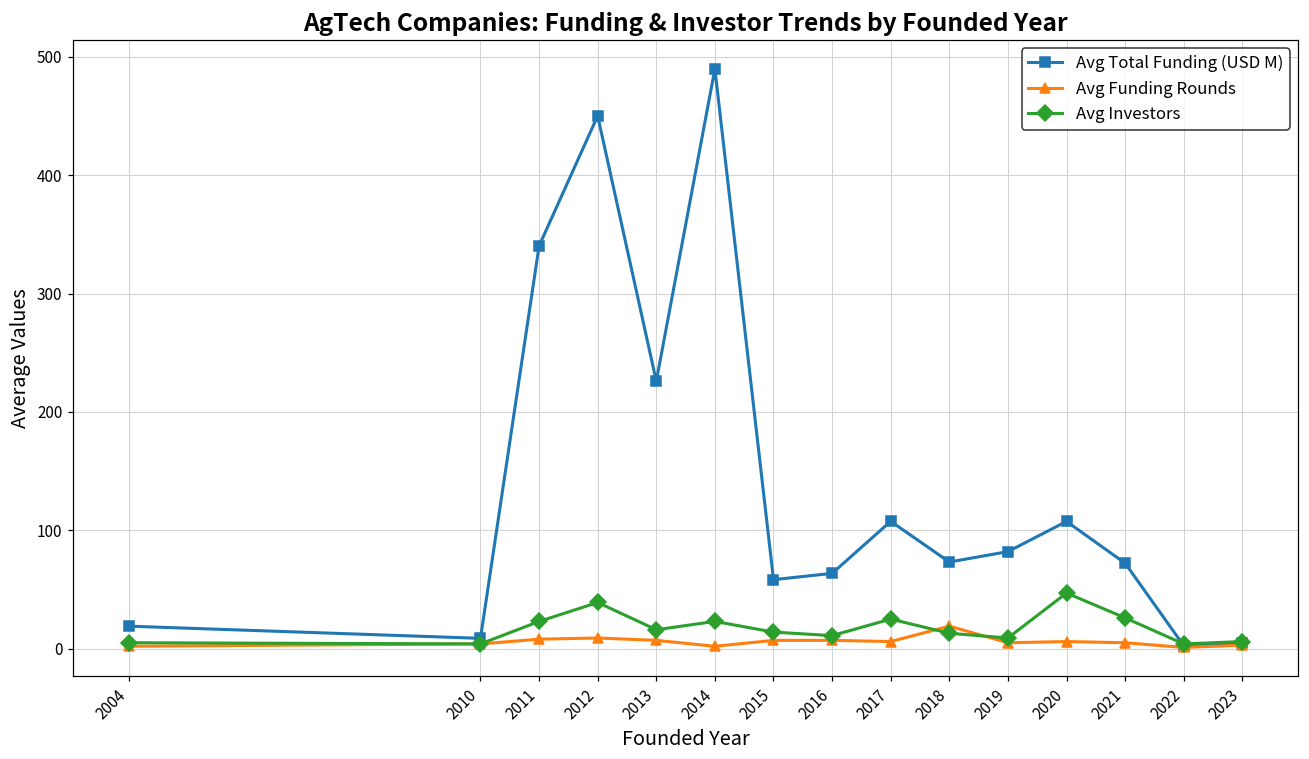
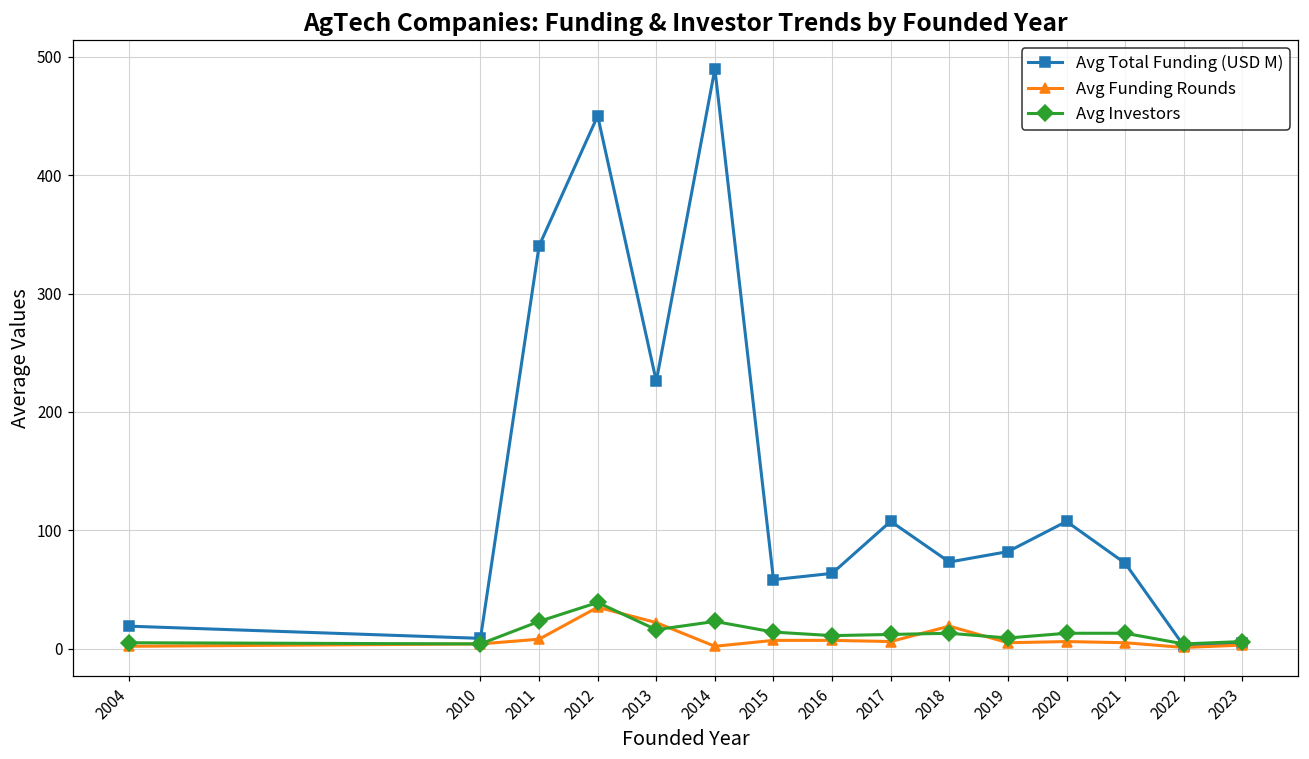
  {
    "Avg Total Funding (USD M)": {
      "2004": 19,
      "2010": 9,
      "2011": 340,
      "2012": 450,
      "2013": 226,
      "2014": 490,
      "2015": 58,
      "2016": 64,
      "2017": 108,
      "2018": 73,
      "2019": 82,
      "2020": 108,
      "2021": 72
    },
    "Avg Funding Rounds": {
      "2004": 2,
      "2011": 8,
-     "2012": 9,
-     "2013": 7,
+     "2012": 35,
+     "2013": 22,
      "2014": 2,
      "2015": 7,
      "2016": 7,
      "2017": 6,
      "2018": 19,
      "2019": 5,
      "2020": 6,
      "2021": 5
    },
    "Avg Investors": {
      "2004": 5,
      "2011": 23,
      "2012": 39,
      "2013": 16,
      "2014": 23,
      "2015": 14,
      "2016": 11,
-     "2017": 25,
+     "2017": 12,
      "2018": 13,
      "2019": 9,
-     "2020": 47,
-     "2021": 26
+     "2020": 13,
+     "2021": 13
    }
  }
